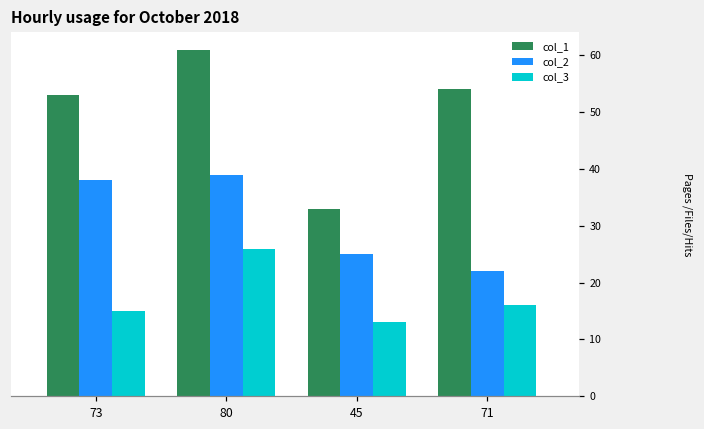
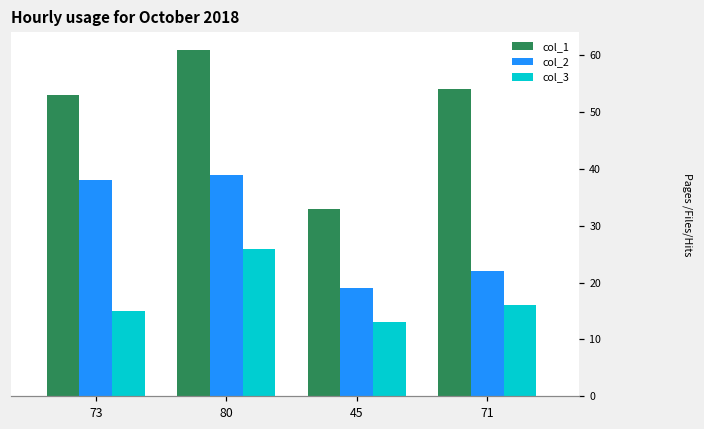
  {
    "col_1": {
      "73": 53,
      "80": 61,
      "45": 33,
      "71": 54
    },
    "col_2": {
      "73": 38,
      "80": 39,
-     "45": 25,
+     "45": 19,
      "71": 22
    },
    "col_3": {
      "73": 15,
      "80": 26,
      "45": 13,
      "71": 16
    }
  }
